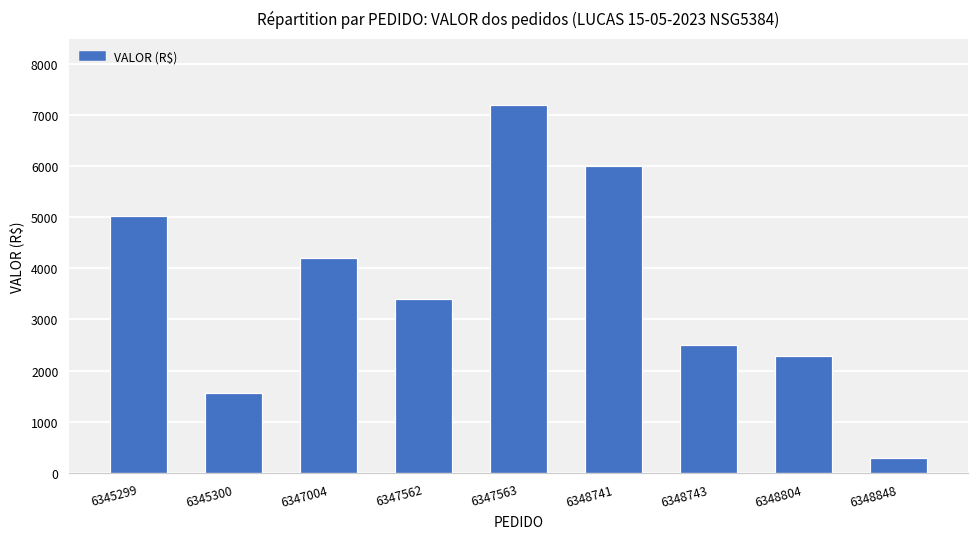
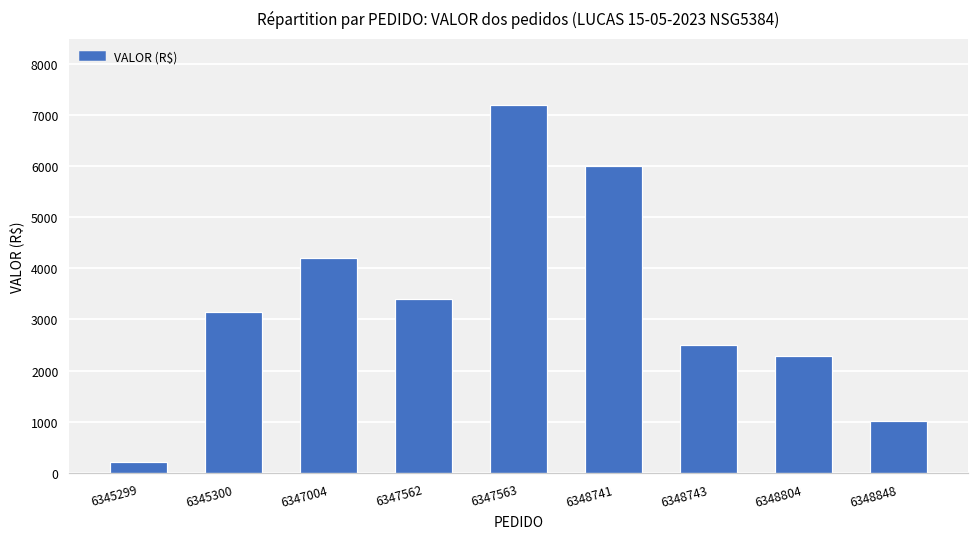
  {
-   "6345299": 5000,
-   "6345300": 1600,
+   "6345299": 200,
+   "6345300": 3100,
    "6347004": 4200,
    "6347562": 3400,
    "6347563": 7200,
    "6348741": 6000,
    "6348743": 2500,
    "6348804": 2300,
-   "6348848": 300
+   "6348848": 1000
  }
